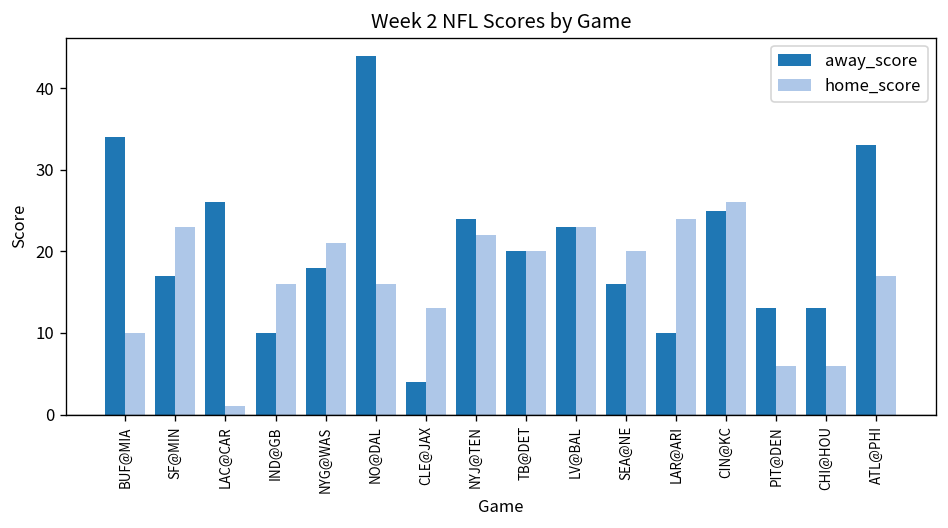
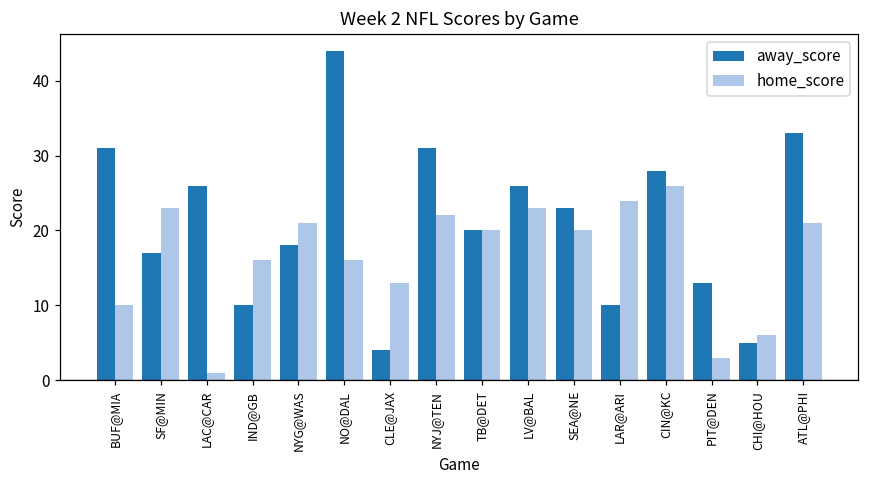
  {
    "away_score": {
-     "BUF@MIA": 34,
+     "BUF@MIA": 31,
      "SF@MIN": 17,
      "LAC@CAR": 26,
      "IND@GB": 10,
      "NYG@WAS": 18,
      "NO@DAL": 44,
      "CLE@JAX": 4,
-     "NYJ@TEN": 24,
+     "NYJ@TEN": 31,
      "TB@DET": 20,
-     "LV@BAL": 23,
-     "SEA@NE": 16,
+     "LV@BAL": 26,
+     "SEA@NE": 23,
      "LAR@ARI": 10,
-     "CIN@KC": 25,
+     "CIN@KC": 28,
      "PIT@DEN": 13,
-     "CHI@HOU": 13,
+     "CHI@HOU": 5,
      "ATL@PHI": 33
    },
    "home_score": {
      "BUF@MIA": 10,
      "SF@MIN": 23,
      "LAC@CAR": 1,
      "IND@GB": 16,
      "NYG@WAS": 21,
      "NO@DAL": 16,
      "CLE@JAX": 13,
      "NYJ@TEN": 22,
      "TB@DET": 20,
      "LV@BAL": 23,
      "SEA@NE": 20,
      "LAR@ARI": 24,
      "CIN@KC": 26,
-     "PIT@DEN": 6,
+     "PIT@DEN": 3,
      "CHI@HOU": 6,
-     "ATL@PHI": 17
+     "ATL@PHI": 21
    }
  }
